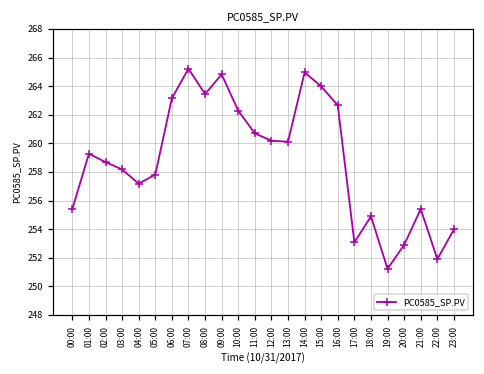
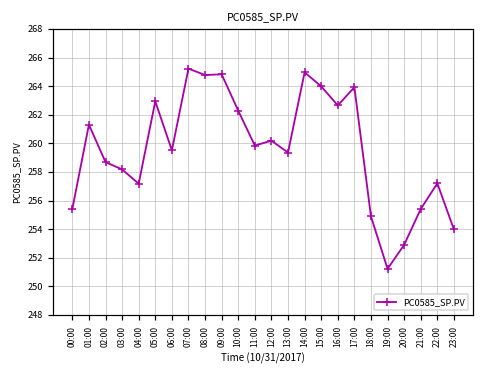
  {
    "00:00": 255.4,
-   "01:00": 259.3,
+   "01:00": 261.3,
    "02:00": 258.7,
    "03:00": 258.2,
    "04:00": 257.2,
-   "05:00": 257.8,
-   "06:00": 263.1,
+   "05:00": 262.9,
+   "06:00": 259.5,
    "07:00": 265.2,
-   "08:00": 263.4,
+   "08:00": 264.8,
    "09:00": 264.8,
    "10:00": 262.3,
-   "11:00": 260.7,
+   "11:00": 259.8,
    "12:00": 260.2,
-   "13:00": 260.1,
+   "13:00": 259.4,
    "14:00": 265.0,
    "15:00": 264.0,
    "16:00": 262.7,
-   "17:00": 253.1,
+   "17:00": 263.9,
    "18:00": 254.9,
    "19:00": 251.2,
    "20:00": 252.9,
    "21:00": 255.4,
-   "22:00": 251.9,
+   "22:00": 257.2,
    "23:00": 254.0
  }
